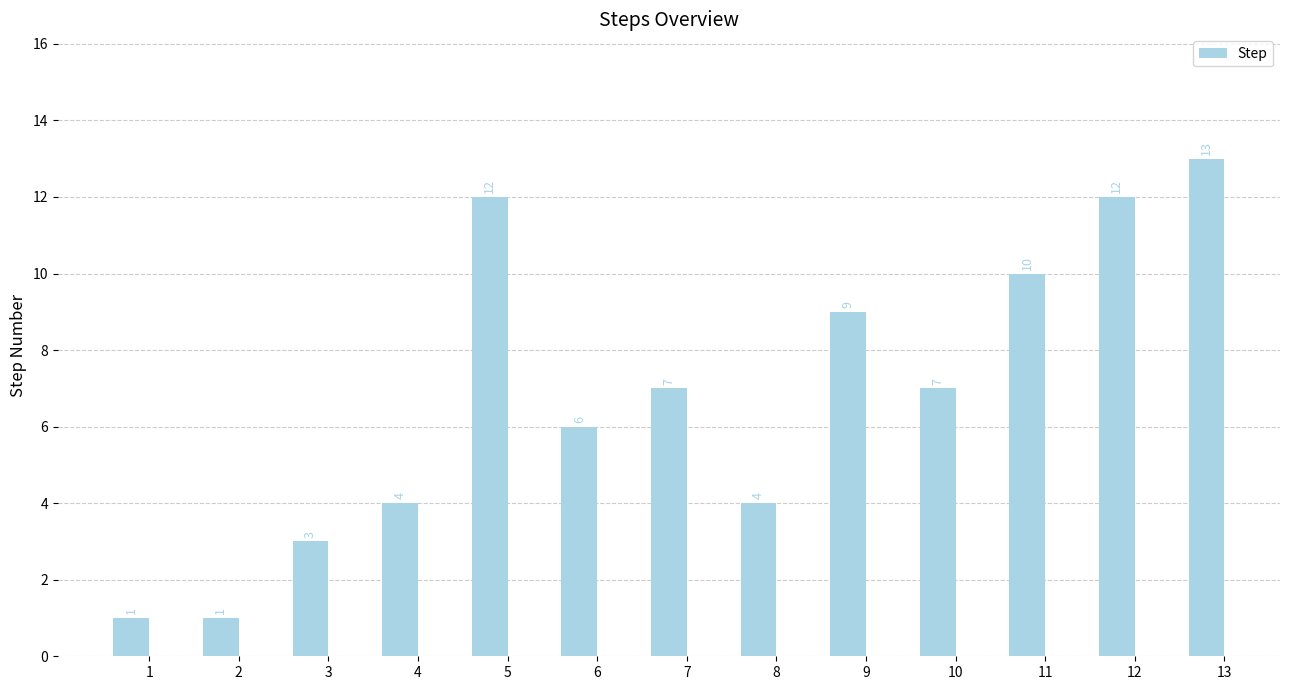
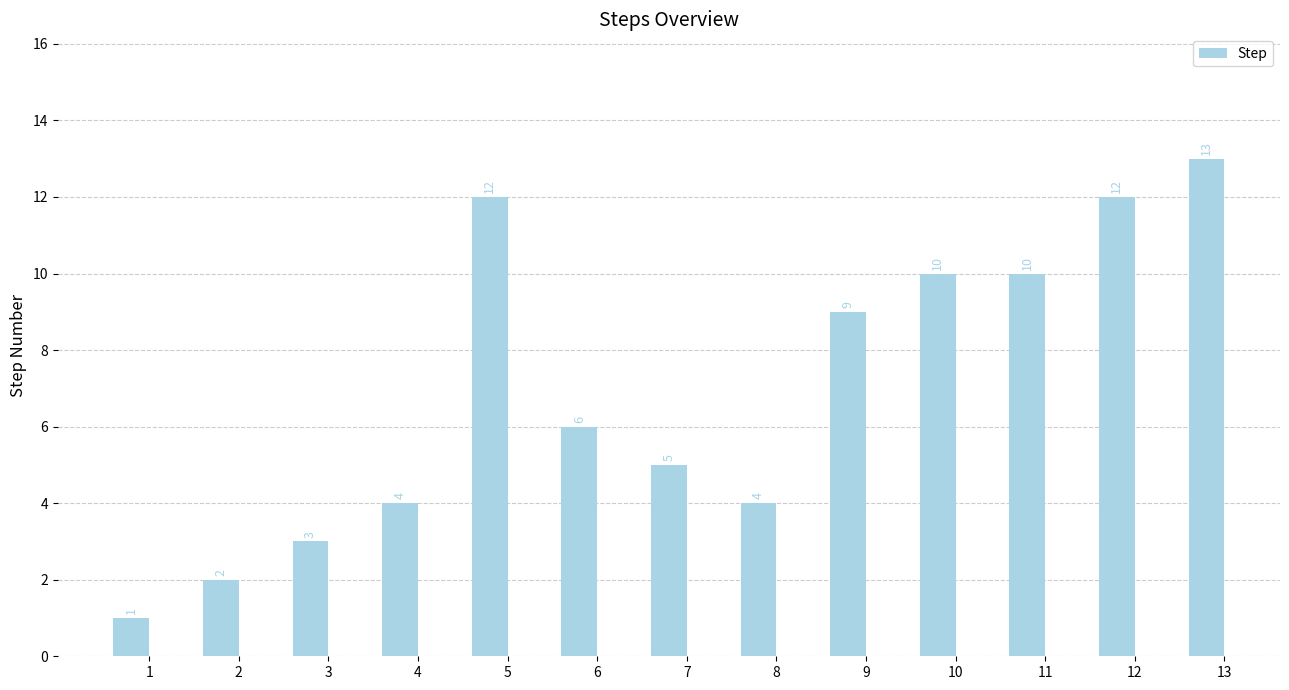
  {
    "1": 1,
-   "2": 1,
+   "2": 2,
    "3": 3,
    "4": 4,
    "5": 12,
    "6": 6,
-   "7": 7,
+   "7": 5,
    "8": 4,
    "9": 9,
-   "10": 7,
+   "10": 10,
    "11": 10,
    "12": 12,
    "13": 13
  }
